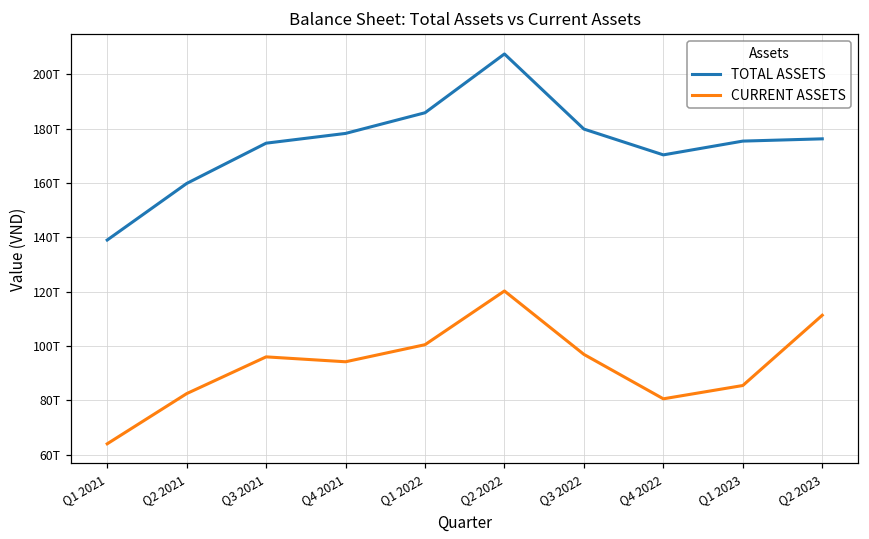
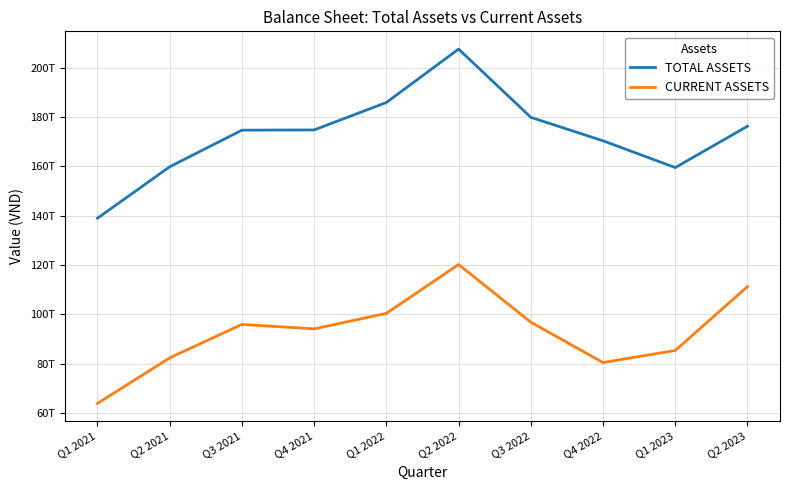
  {
    "TOTAL ASSETS": {
      "Q1 2021": "139T",
      "Q2 2021": "160T",
      "Q3 2021": "175T",
-     "Q4 2021": "178T",
+     "Q4 2021": "175T",
      "Q1 2022": "186T",
      "Q2 2022": "207T",
      "Q3 2022": "180T",
      "Q4 2022": "170T",
-     "Q1 2023": "175T",
+     "Q1 2023": "159T",
      "Q2 2023": "176T"
    },
    "CURRENT ASSETS": {
      "Q1 2021": "64T",
      "Q2 2021": "82T",
      "Q3 2021": "96T",
      "Q4 2021": "94T",
      "Q1 2022": "100T",
      "Q2 2022": "120T",
      "Q3 2022": "97T",
      "Q4 2022": "81T",
      "Q1 2023": "85T",
      "Q2 2023": "111T"
    }
  }
